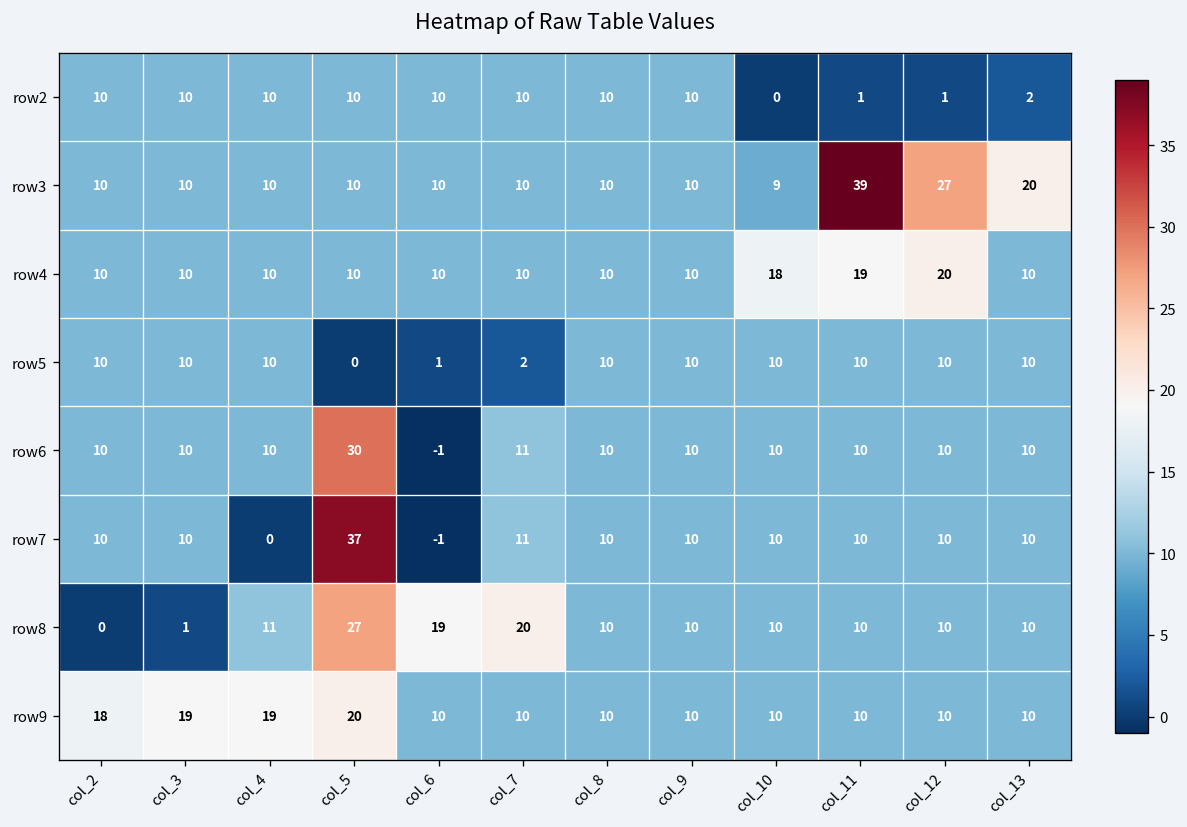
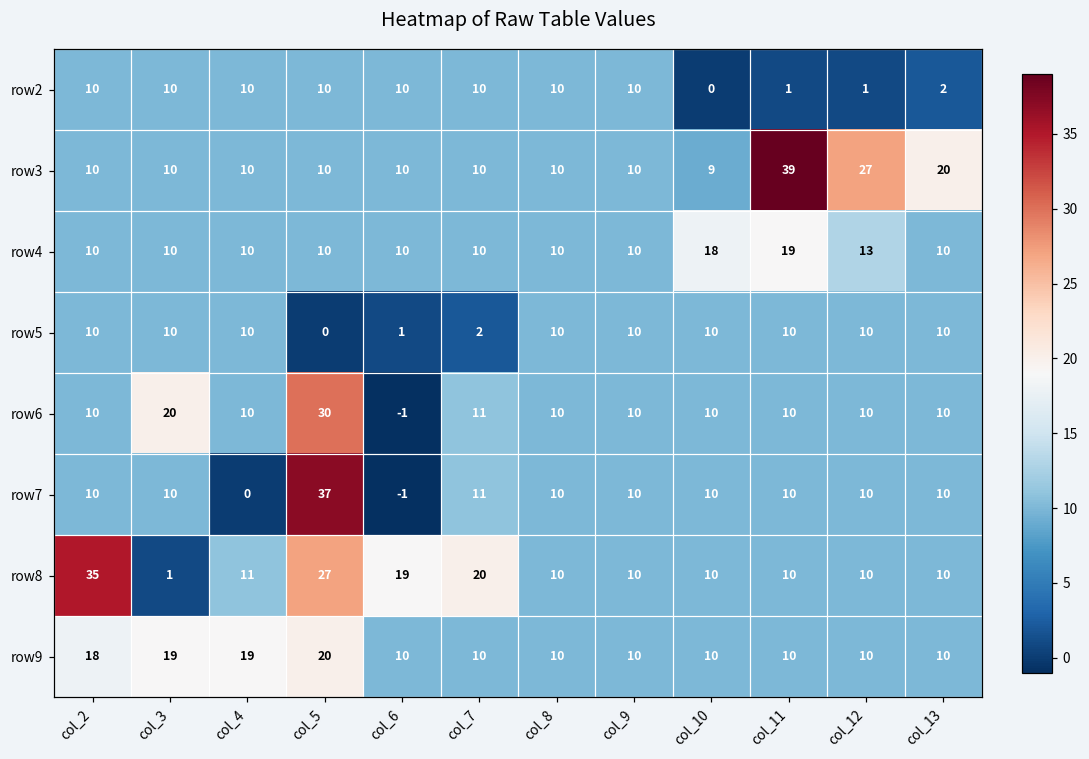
  {
    "row2": {
      "col_2": 10,
      "col_3": 10,
      "col_4": 10,
      "col_5": 10,
      "col_6": 10,
      "col_7": 10,
      "col_8": 10,
      "col_9": 10,
      "col_10": 0,
      "col_11": 1,
      "col_12": 1,
      "col_13": 2
    },
    "row3": {
      "col_2": 10,
      "col_3": 10,
      "col_4": 10,
      "col_5": 10,
      "col_6": 10,
      "col_7": 10,
      "col_8": 10,
      "col_9": 10,
      "col_10": 9,
      "col_11": 39,
      "col_12": 27,
      "col_13": 20
    },
    "row4": {
      "col_2": 10,
      "col_3": 10,
      "col_4": 10,
      "col_5": 10,
      "col_6": 10,
      "col_7": 10,
      "col_8": 10,
      "col_9": 10,
      "col_10": 18,
      "col_11": 19,
-     "col_12": 20,
+     "col_12": 13,
      "col_13": 10
    },
    "row5": {
      "col_2": 10,
      "col_3": 10,
      "col_4": 10,
      "col_5": 0,
      "col_6": 1,
      "col_7": 2,
      "col_8": 10,
      "col_9": 10,
      "col_10": 10,
      "col_11": 10,
      "col_12": 10,
      "col_13": 10
    },
    "row6": {
      "col_2": 10,
-     "col_3": 10,
+     "col_3": 20,
      "col_4": 10,
      "col_5": 30,
      "col_6": -1,
      "col_7": 11,
      "col_8": 10,
      "col_9": 10,
      "col_10": 10,
      "col_11": 10,
      "col_12": 10,
      "col_13": 10
    },
    "row7": {
      "col_2": 10,
      "col_3": 10,
      "col_4": 0,
      "col_5": 37,
      "col_6": -1,
      "col_7": 11,
      "col_8": 10,
      "col_9": 10,
      "col_10": 10,
      "col_11": 10,
      "col_12": 10,
      "col_13": 10
    },
    "row8": {
-     "col_2": 0,
+     "col_2": 35,
      "col_3": 1,
      "col_4": 11,
      "col_5": 27,
      "col_6": 19,
      "col_7": 20,
      "col_8": 10,
      "col_9": 10,
      "col_10": 10,
      "col_11": 10,
      "col_12": 10,
      "col_13": 10
    },
    "row9": {
      "col_2": 18,
      "col_3": 19,
      "col_4": 19,
      "col_5": 20,
      "col_6": 10,
      "col_7": 10,
      "col_8": 10,
      "col_9": 10,
      "col_10": 10,
      "col_11": 10,
      "col_12": 10,
      "col_13": 10
    }
  }
